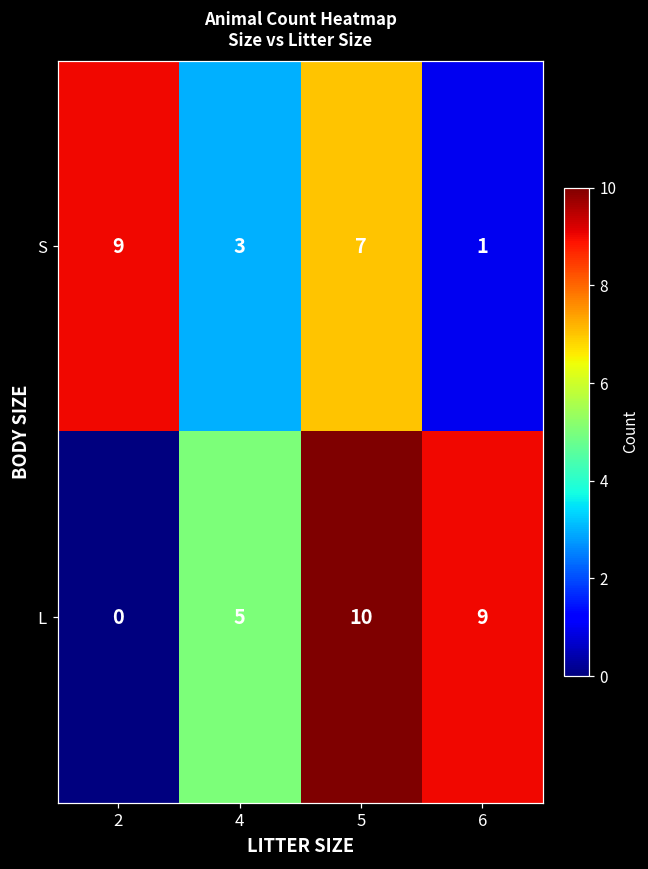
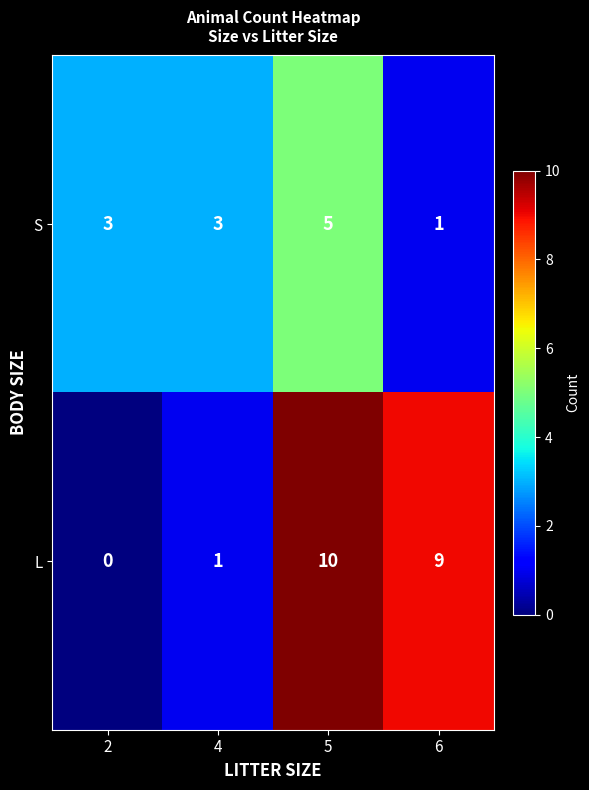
  {
    "S": {
-     "2": 9,
+     "2": 3,
      "4": 3,
-     "5": 7,
+     "5": 5,
      "6": 1
    },
    "L": {
      "2": 0,
-     "4": 5,
+     "4": 1,
      "5": 10,
      "6": 9
    }
  }
